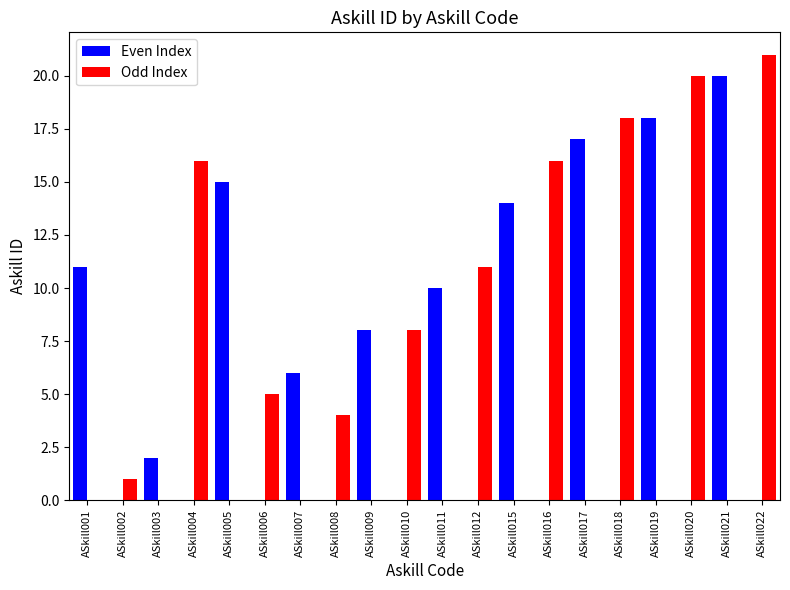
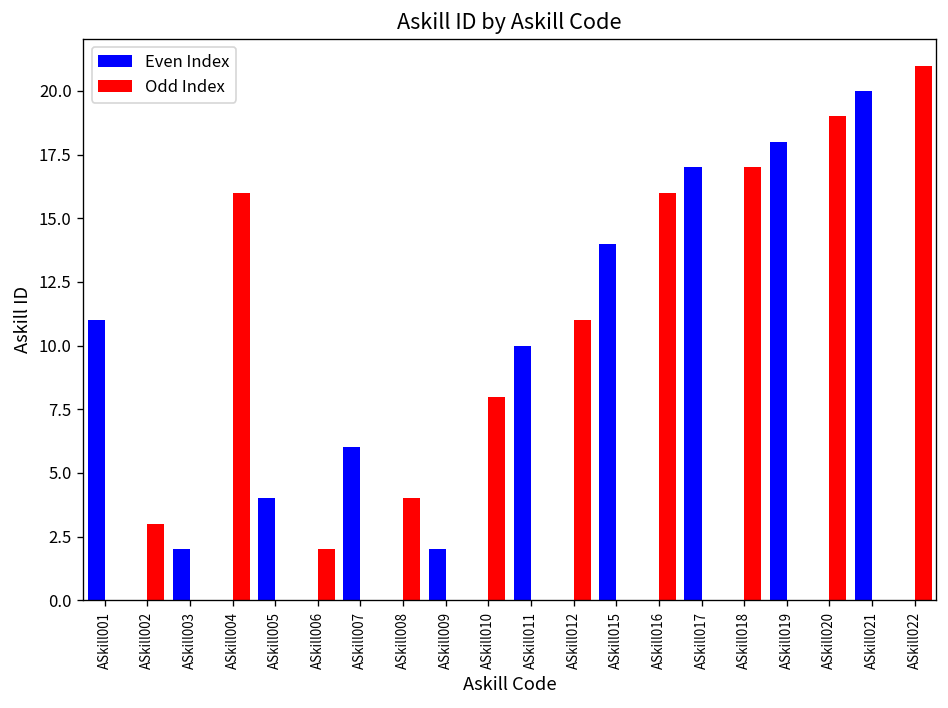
  {
    "Even Index": {
      "ASkill001": 11,
      "ASkill002": 0,
      "ASkill003": 2,
      "ASkill004": 0,
-     "ASkill005": 15,
+     "ASkill005": 4,
      "ASkill006": 0,
      "ASkill007": 6,
      "ASkill008": 0,
-     "ASkill009": 8,
+     "ASkill009": 2,
      "ASkill010": 0,
      "ASkill011": 10,
      "ASkill012": 0,
      "ASkill015": 14,
      "ASkill016": 0,
      "ASkill017": 17,
      "ASkill018": 0,
      "ASkill019": 18,
      "ASkill020": 0,
      "ASkill021": 20,
      "ASkill022": 0
    },
    "Odd Index": {
      "ASkill001": 0,
-     "ASkill002": 1,
+     "ASkill002": 3,
      "ASkill003": 0,
      "ASkill004": 16,
      "ASkill005": 0,
-     "ASkill006": 5,
+     "ASkill006": 2,
      "ASkill007": 0,
      "ASkill008": 4,
      "ASkill009": 0,
      "ASkill010": 8,
      "ASkill011": 0,
      "ASkill012": 11,
      "ASkill015": 0,
      "ASkill016": 16,
      "ASkill017": 0,
-     "ASkill018": 18,
+     "ASkill018": 17,
      "ASkill019": 0,
-     "ASkill020": 20,
+     "ASkill020": 19,
      "ASkill021": 0,
      "ASkill022": 21
    }
  }
